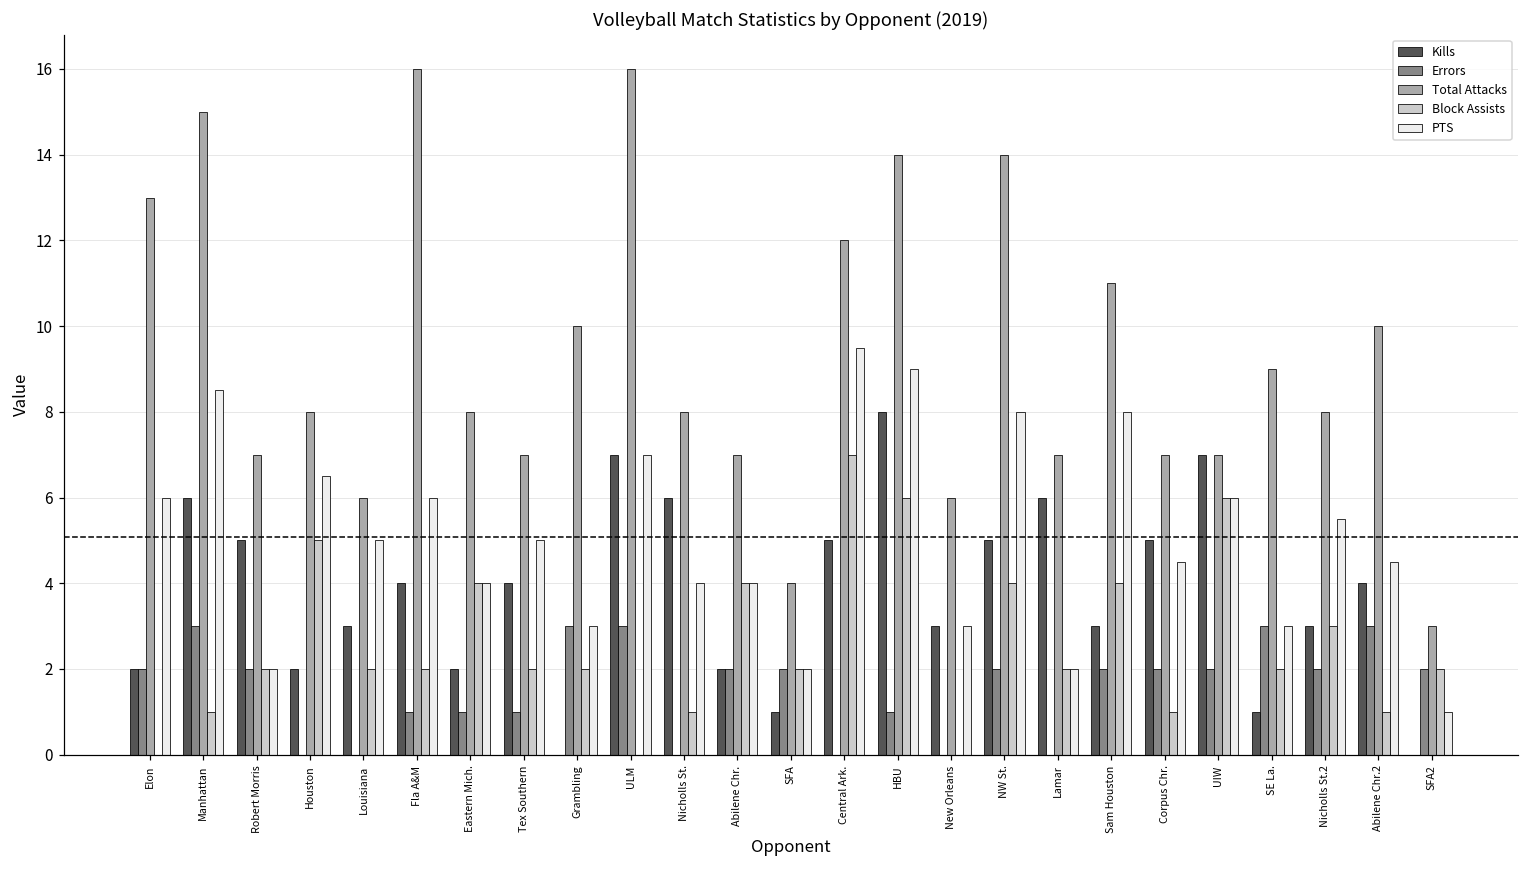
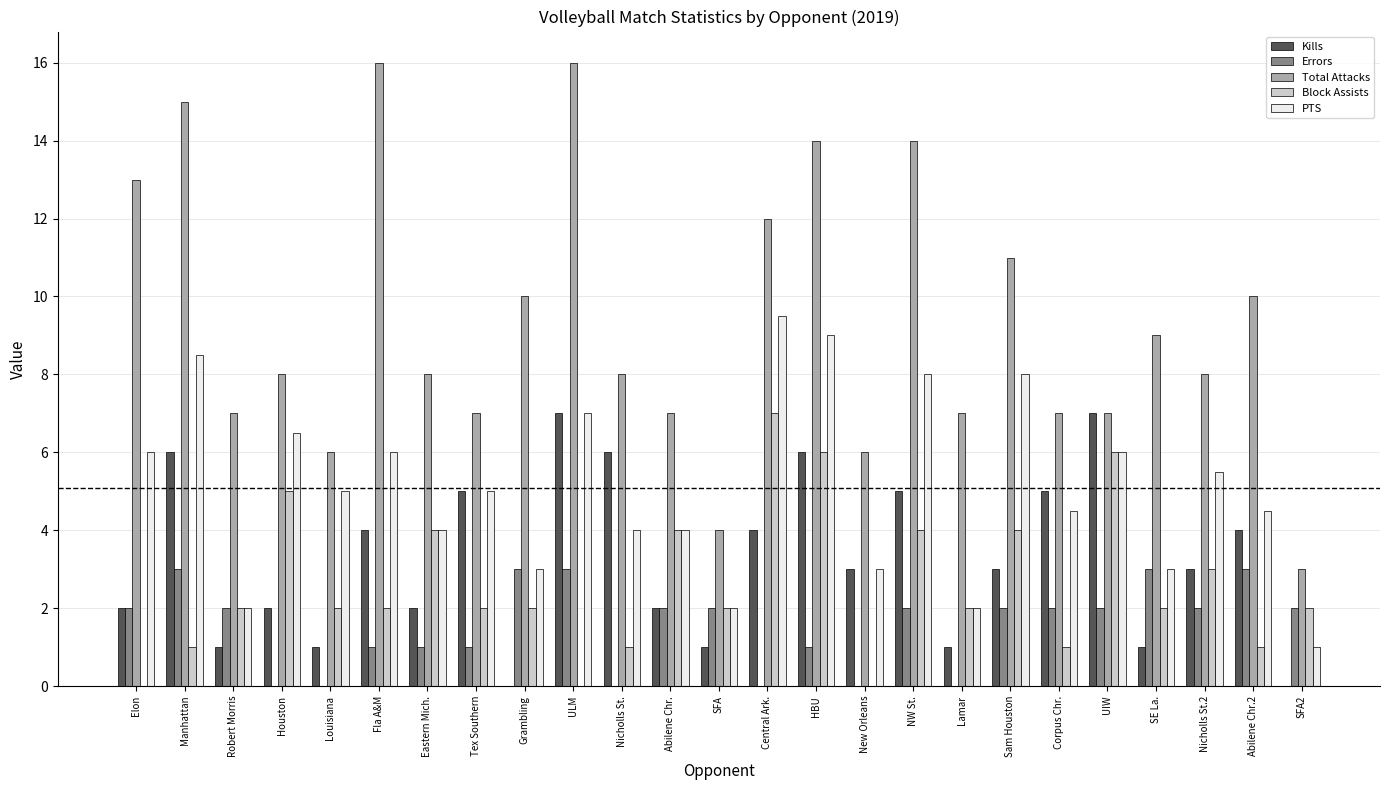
  {
    "Kills": {
      "Elon": 2,
      "Manhattan": 6,
-     "Robert Morris": 5,
+     "Robert Morris": 1,
      "Houston": 2,
-     "Louisiana": 3,
+     "Louisiana": 1,
      "Fla A&M": 4,
      "Eastern Mich.": 2,
-     "Tex Southern": 4,
+     "Tex Southern": 5,
      "Grambling": 0,
      "ULM": 7,
      "Nicholls St.": 6,
      "Abilene Chr.": 2,
      "SFA": 1,
-     "Central Ark.": 5,
-     "HBU": 8,
+     "Central Ark.": 4,
+     "HBU": 6,
      "New Orleans": 3,
      "NW St.": 5,
-     "Lamar": 6,
+     "Lamar": 1,
      "Sam Houston": 3,
      "Corpus Chr.": 5,
      "UIW": 7,
      "SE La.": 1,
      "Nicholls St.2": 3,
      "Abilene Chr.2": 4,
      "SFA2": 0
    }
  }
